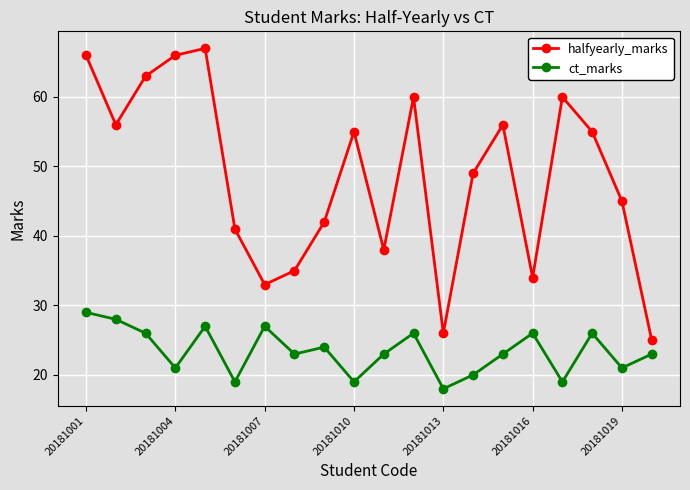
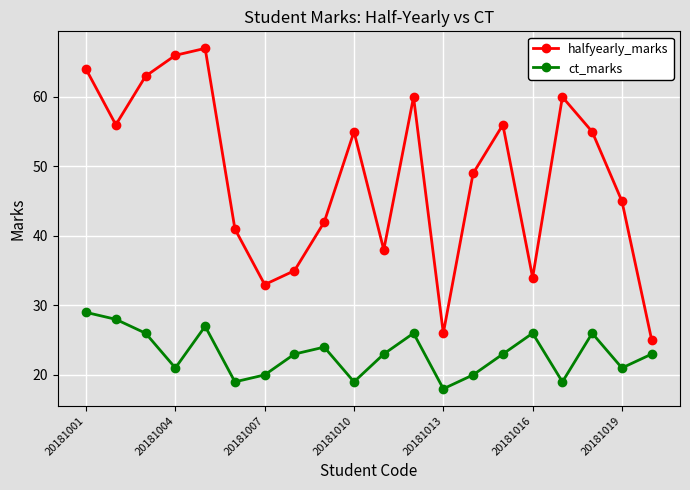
  {
    "halfyearly_marks": {
-     "20181001": 66,
+     "20181001": 64,
      "20181004": 66,
      "20181007": 33,
      "20181010": 55,
      "20181013": 26,
      "20181016": 34,
      "20181019": 45
    },
    "ct_marks": {
      "20181001": 29,
      "20181004": 21,
-     "20181007": 27,
+     "20181007": 20,
      "20181010": 19,
      "20181013": 18,
      "20181016": 26,
      "20181019": 21
    }
  }
